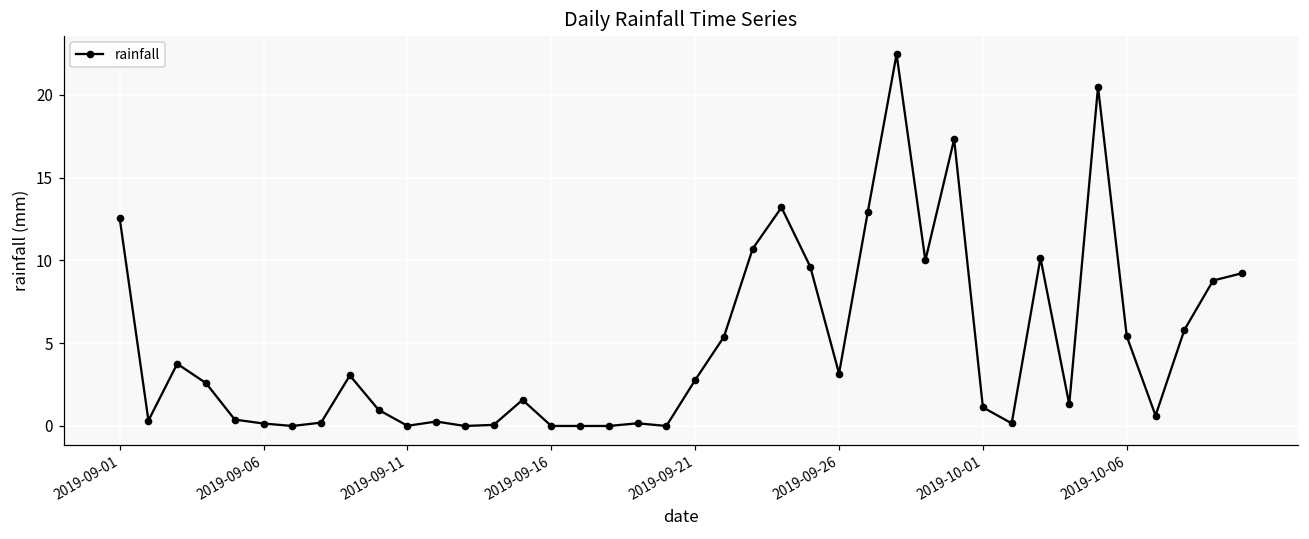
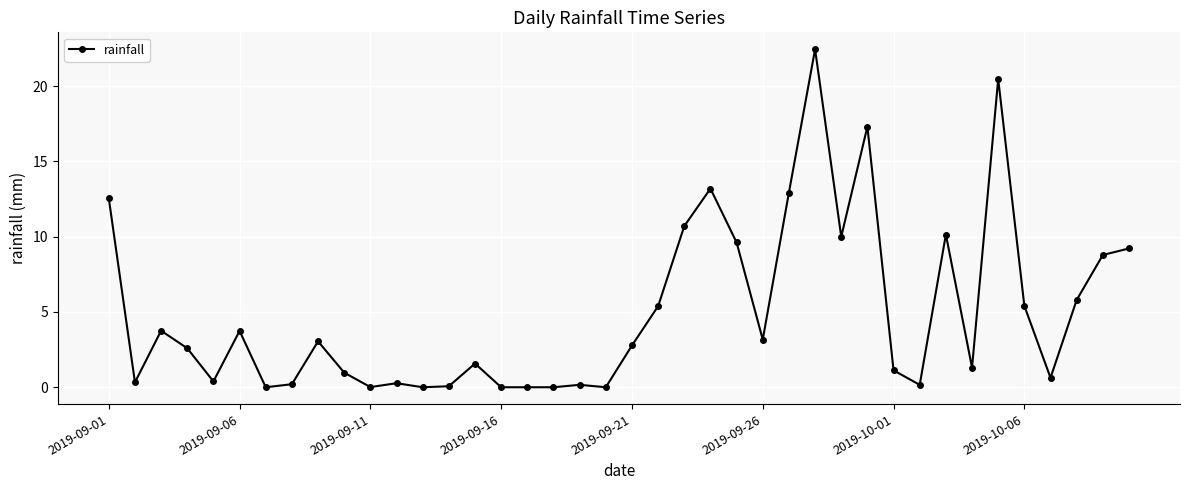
  {
    "2019-09-01": 12.5,
-   "2019-09-06": 0.1,
+   "2019-09-06": 3.7,
    "2019-09-11": 0.0,
    "2019-09-16": 0.0,
    "2019-09-21": 2.8,
    "2019-09-26": 3.2,
    "2019-10-01": 1.1,
    "2019-10-06": 5.4
  }
